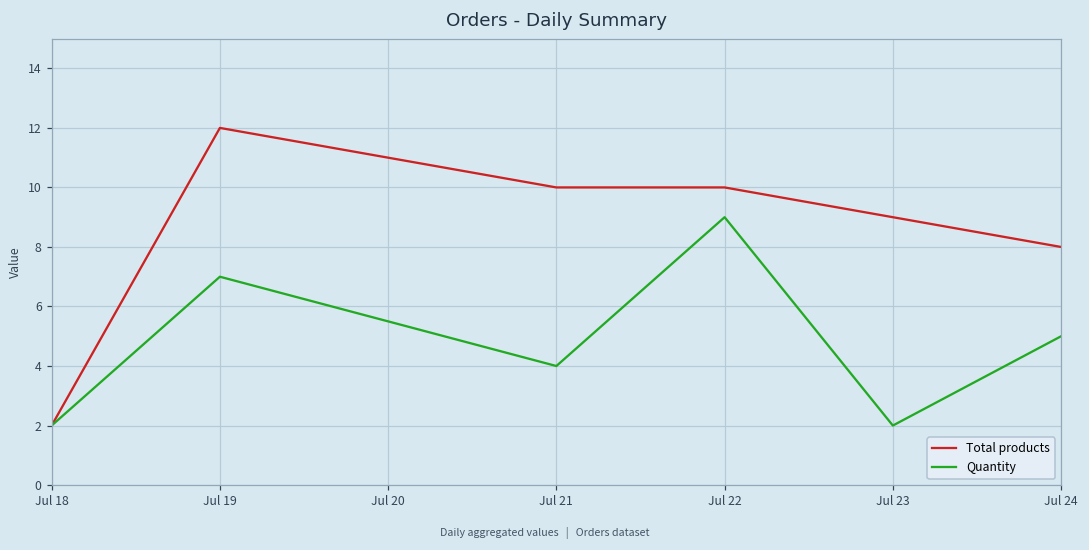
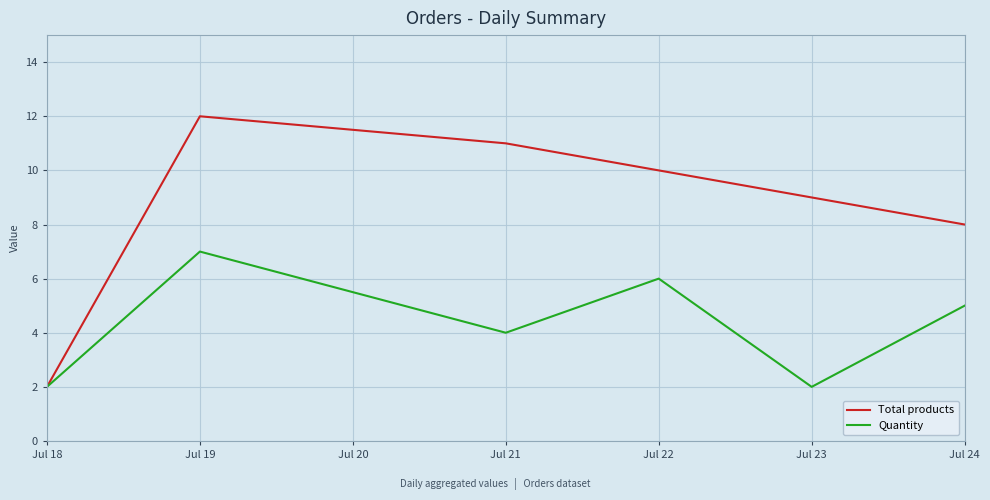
  {
    "Total products": {
      "Jul 19": 12,
-     "Jul 21": 10,
+     "Jul 21": 11,
      "Jul 22": 10,
      "Jul 23": 9,
      "Jul 24": 8
    },
    "Quantity": {
      "Jul 19": 7,
      "Jul 21": 4,
-     "Jul 22": 9,
+     "Jul 22": 6,
      "Jul 23": 2,
      "Jul 24": 5
    }
  }
